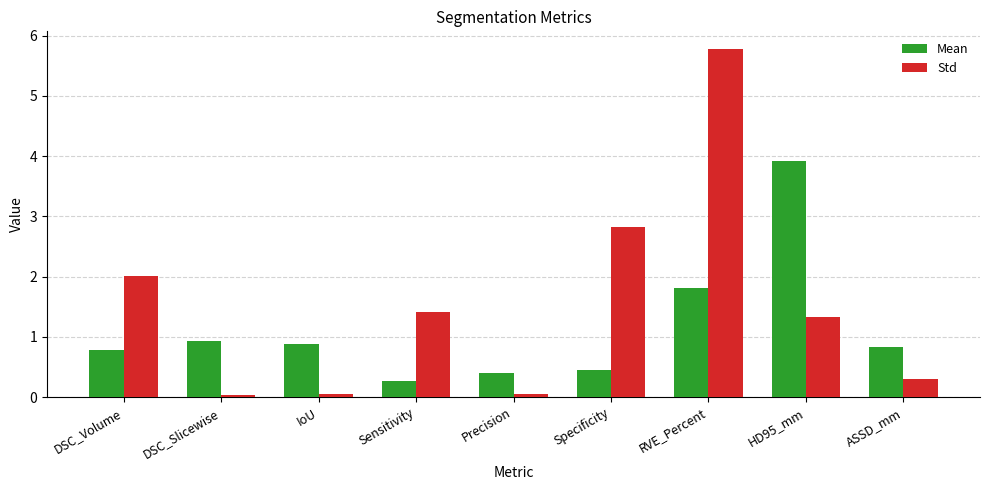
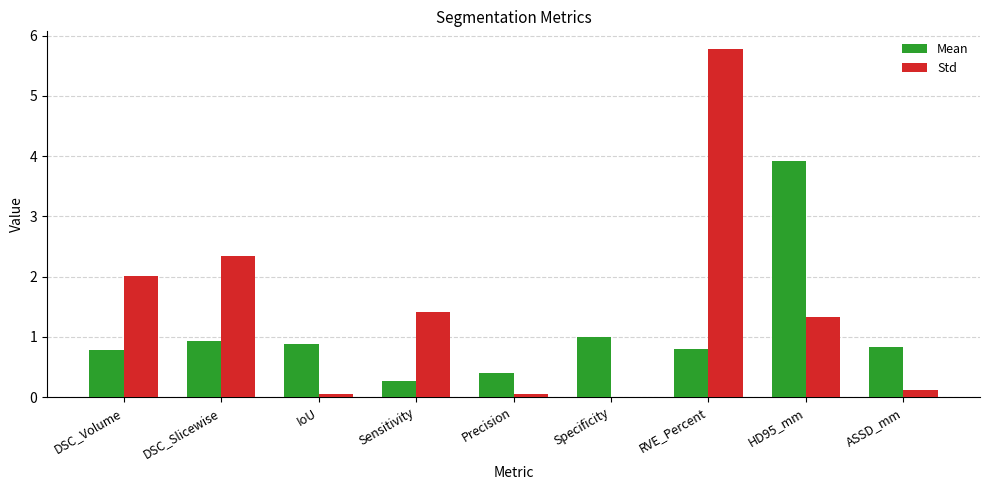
  {
    "Mean": {
      "DSC_Volume": 0.8,
      "DSC_Slicewise": 0.9,
      "IoU": 0.9,
      "Sensitivity": 0.3,
      "Precision": 0.4,
-     "Specificity": 0.4,
-     "RVE_Percent": 1.8,
+     "Specificity": 1.0,
+     "RVE_Percent": 0.8,
      "HD95_mm": 3.9,
      "ASSD_mm": 0.8
    },
    "Std": {
      "DSC_Volume": 2.0,
-     "DSC_Slicewise": 0.0,
+     "DSC_Slicewise": 2.3,
      "IoU": 0.0,
      "Sensitivity": 1.4,
      "Precision": 0.0,
-     "Specificity": 2.8,
+     "Specificity": 0.0,
      "RVE_Percent": 5.8,
      "HD95_mm": 1.3,
-     "ASSD_mm": 0.3
+     "ASSD_mm": 0.1
    }
  }
